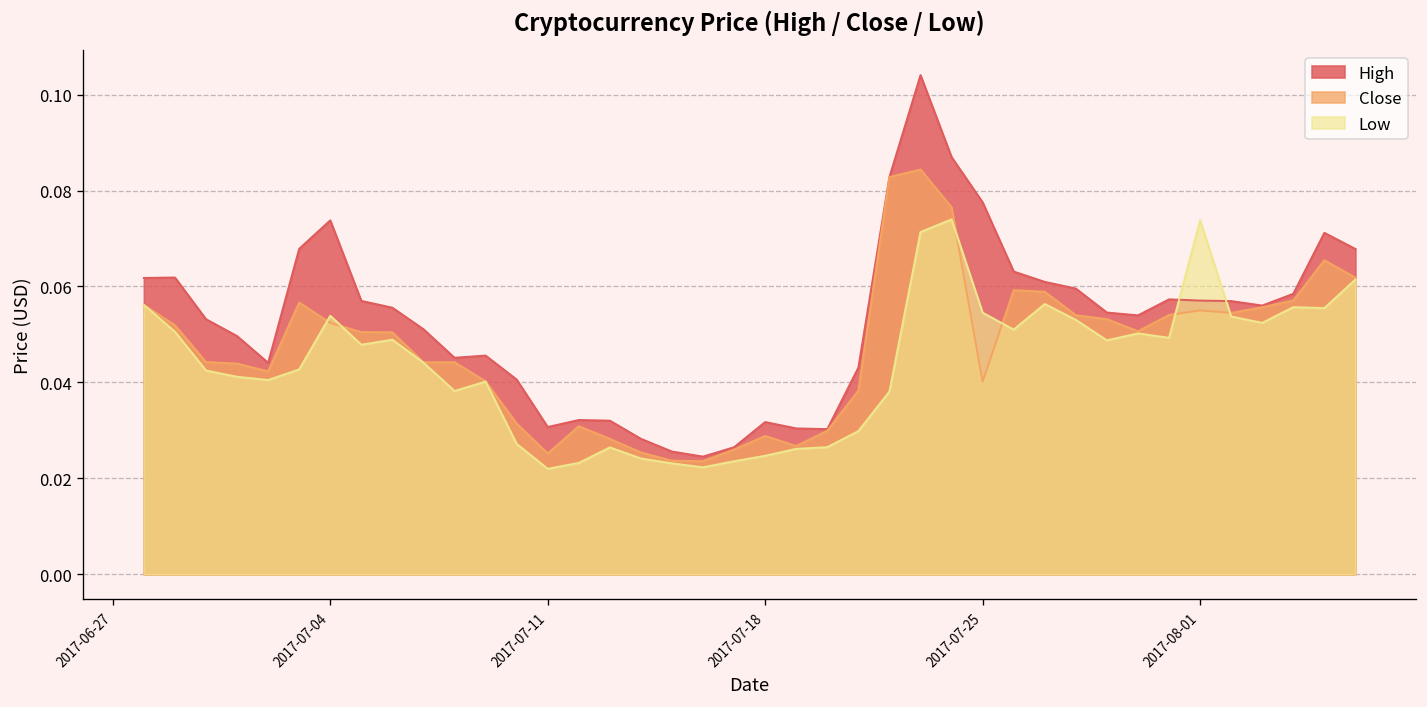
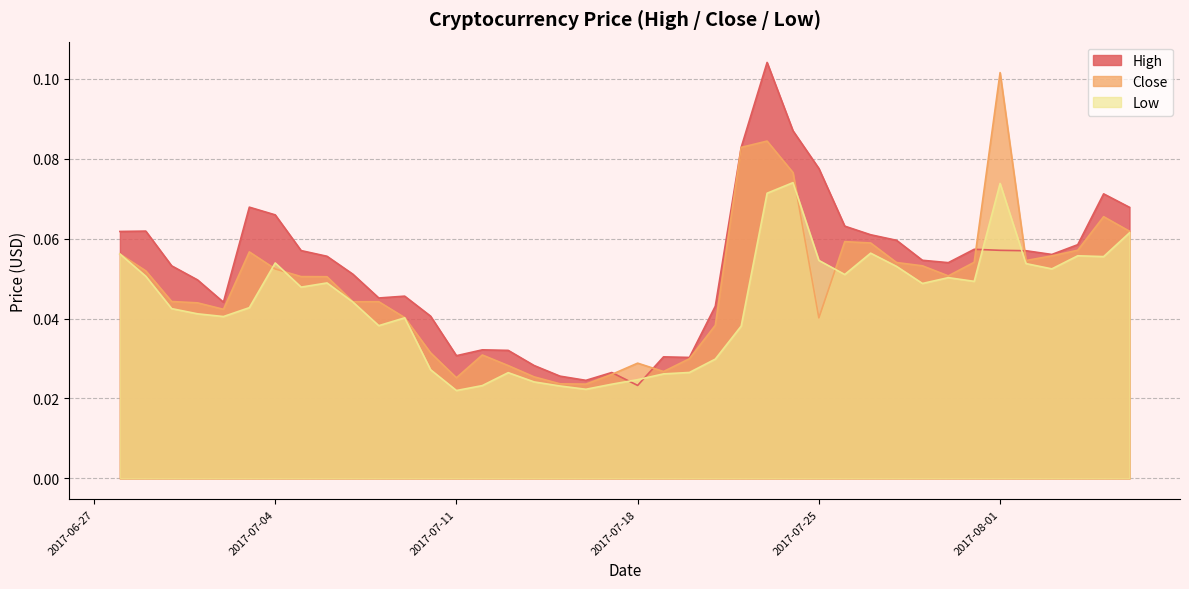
  {
    "High": {
-     "2017-07-04": 0.074,
+     "2017-07-04": 0.066,
      "2017-07-11": 0.031,
-     "2017-07-18": 0.032,
+     "2017-07-18": 0.023,
      "2017-07-25": 0.078,
      "2017-08-01": 0.057
    },
    "Close": {
      "2017-07-04": 0.052,
      "2017-07-11": 0.025,
      "2017-07-18": 0.029,
      "2017-07-25": 0.040,
-     "2017-08-01": 0.055
+     "2017-08-01": 0.102
    },
    "Low": {
      "2017-07-04": 0.054,
      "2017-07-11": 0.022,
      "2017-07-18": 0.025,
      "2017-07-25": 0.055,
      "2017-08-01": 0.074
    }
  }
